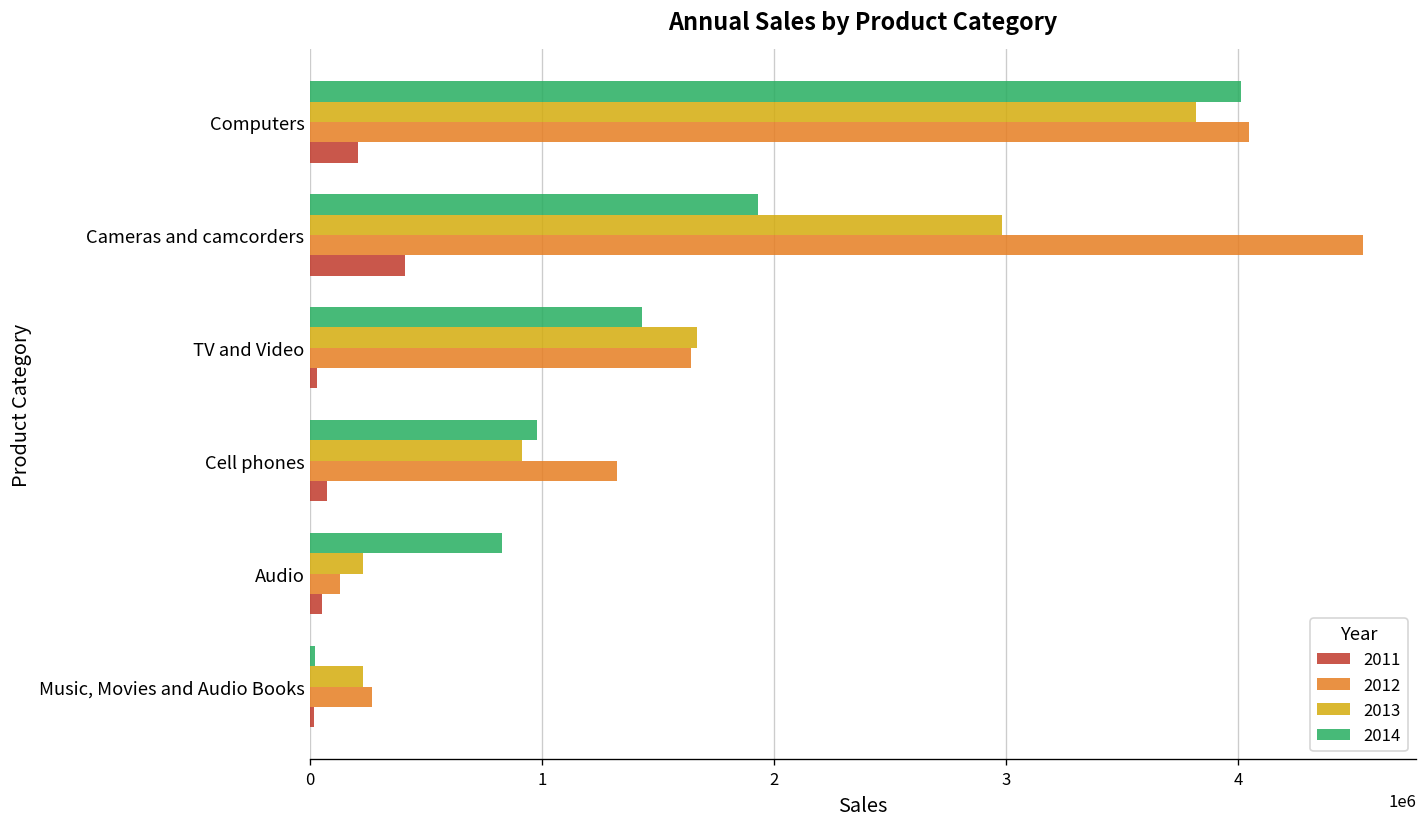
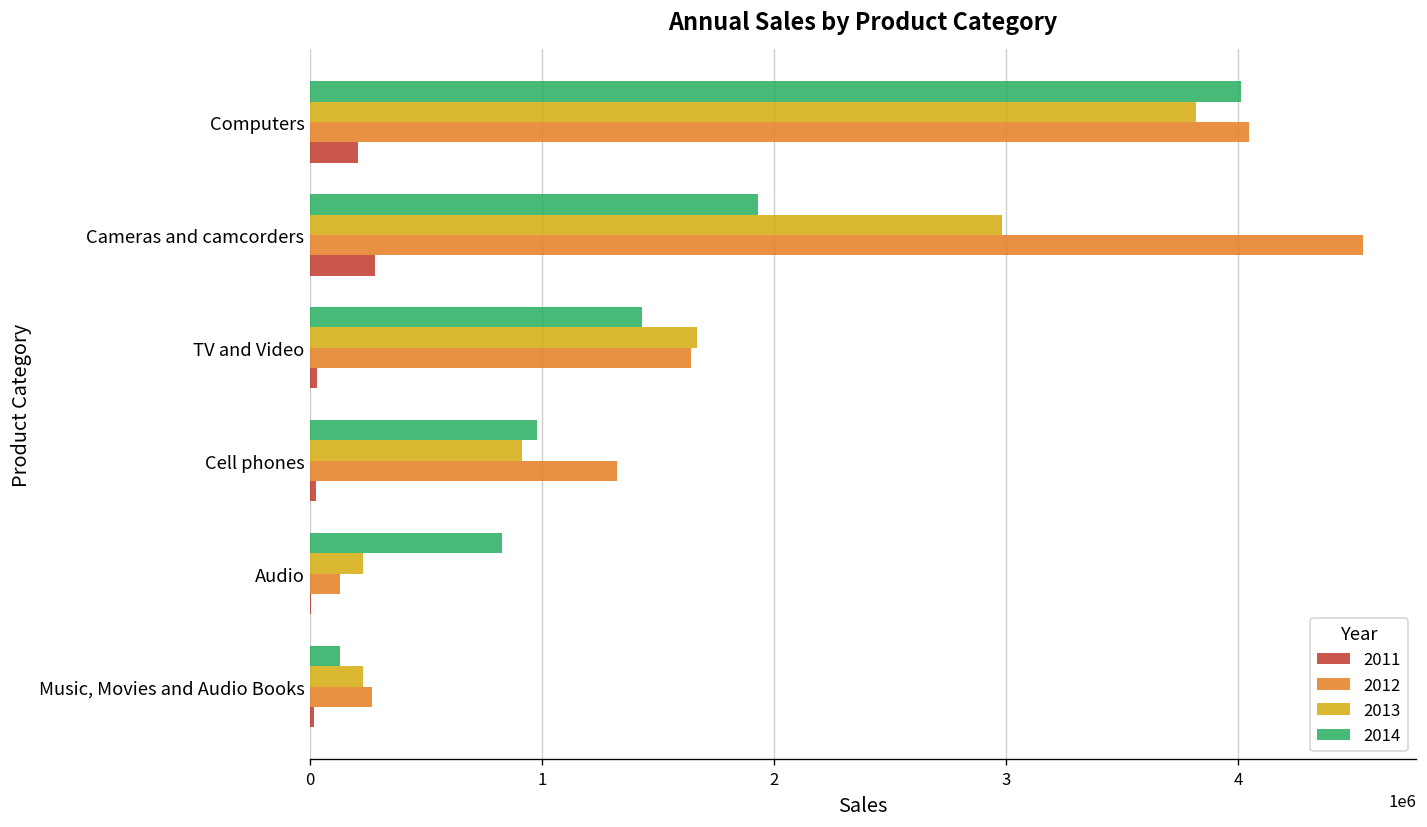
  {
    "2011": {
      "Computers": 210000,
-     "Cameras and camcorders": 410000,
+     "Cameras and camcorders": 280000,
      "TV and Video": 30000,
-     "Cell phones": 70000,
-     "Audio": 50000,
+     "Cell phones": 30000,
+     "Audio": 0,
      "Music, Movies and Audio Books": 20000
    },
    "2014": {
      "Computers": 4010000,
      "Cameras and camcorders": 1930000,
      "TV and Video": 1430000,
      "Cell phones": 980000,
      "Audio": 830000,
-     "Music, Movies and Audio Books": 20000
+     "Music, Movies and Audio Books": 130000
    }
  }
